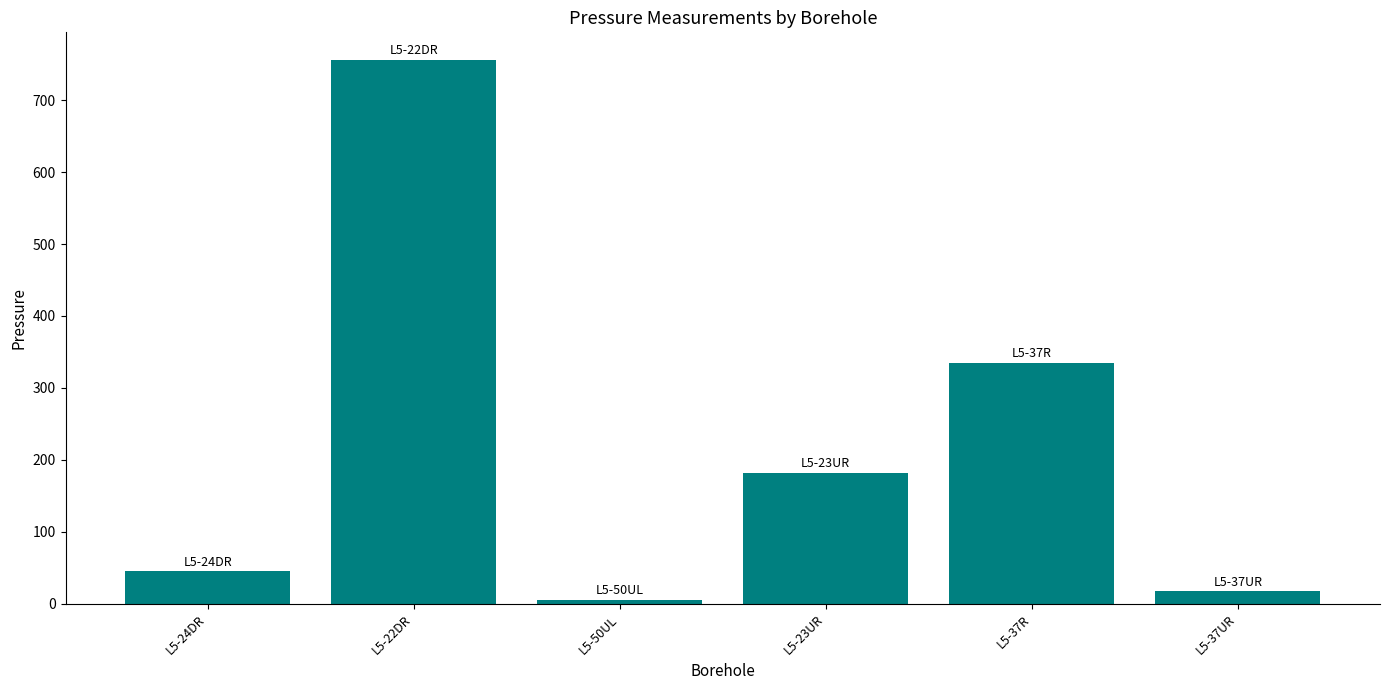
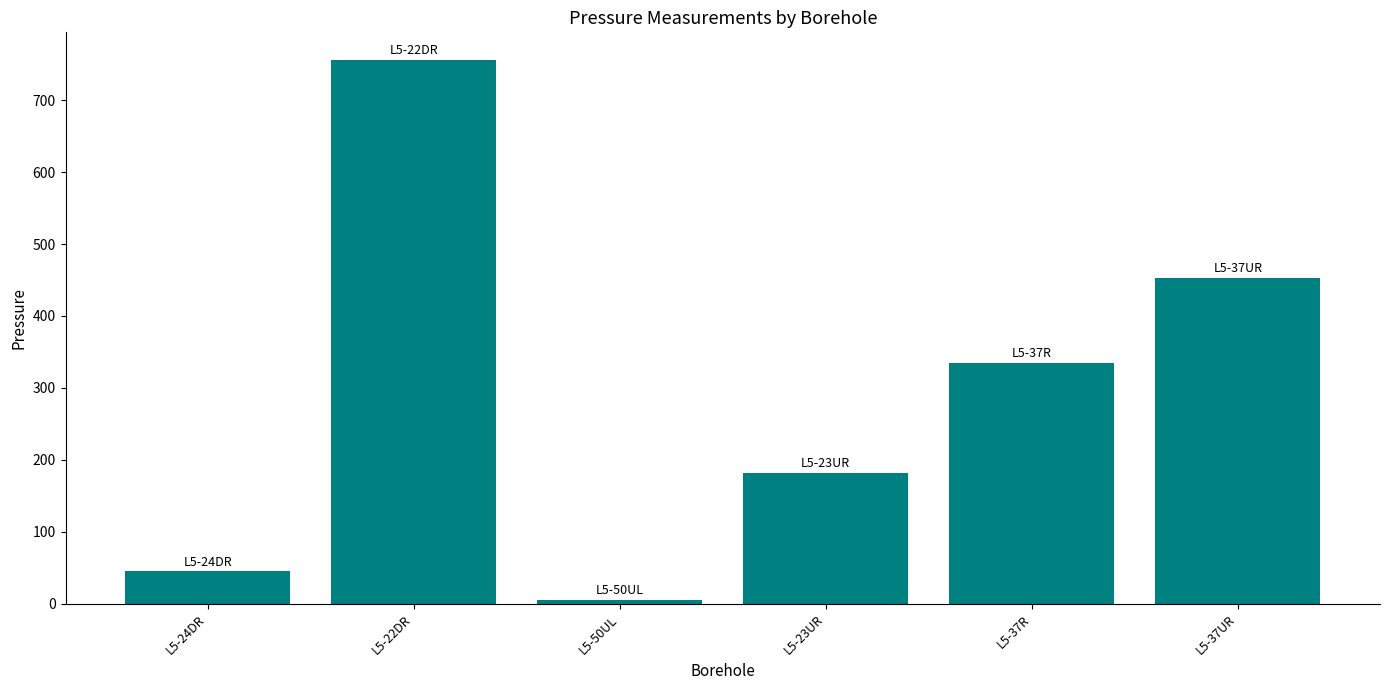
  {
-   "L5-37UR": 20
+   "L5-37UR": 450
  }
